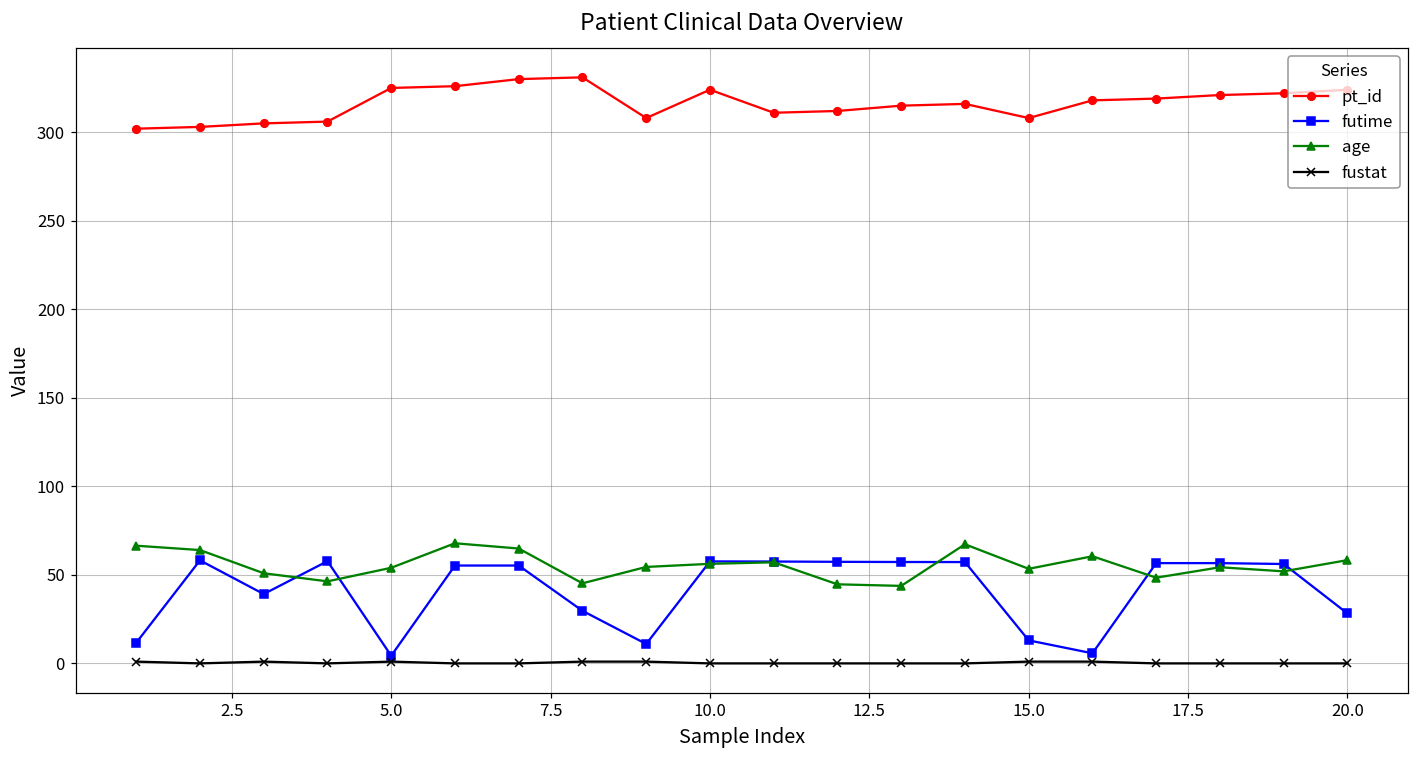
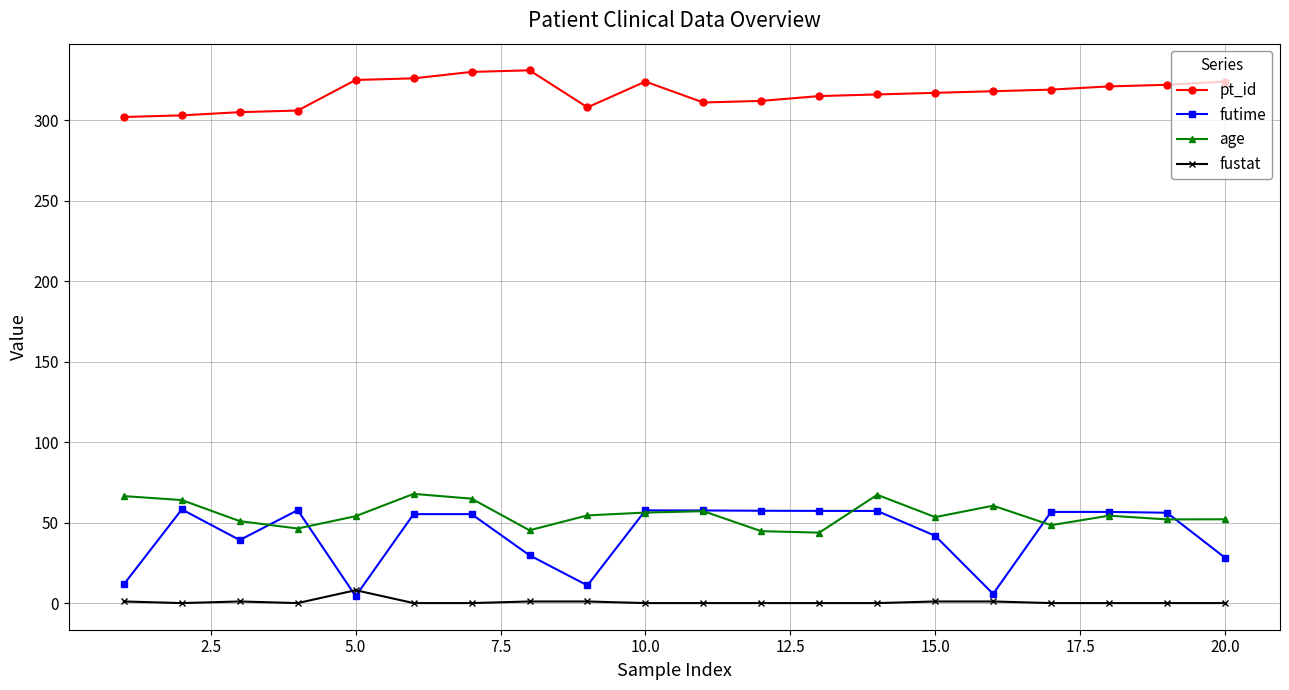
  {
    "pt_id": {
      "5.0": 325,
      "10.0": 324,
-     "15.0": 308
+     "15.0": 317
    },
    "futime": {
      "5.0": 4,
-     "15.0": 13,
+     "15.0": 42,
      "20.0": 28
    },
    "age": {
      "5.0": 54,
      "15.0": 53,
-     "20.0": 58
+     "20.0": 52
    },
    "fustat": {
-     "5.0": 1,
+     "5.0": 8,
      "10.0": 0,
      "15.0": 1,
      "20.0": 0
    }
  }
